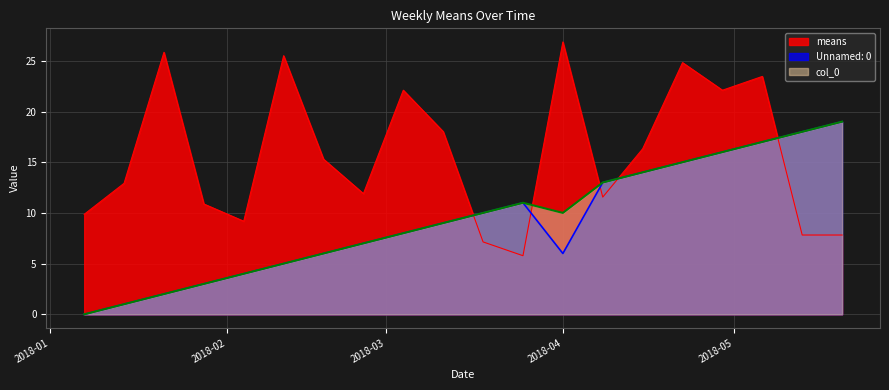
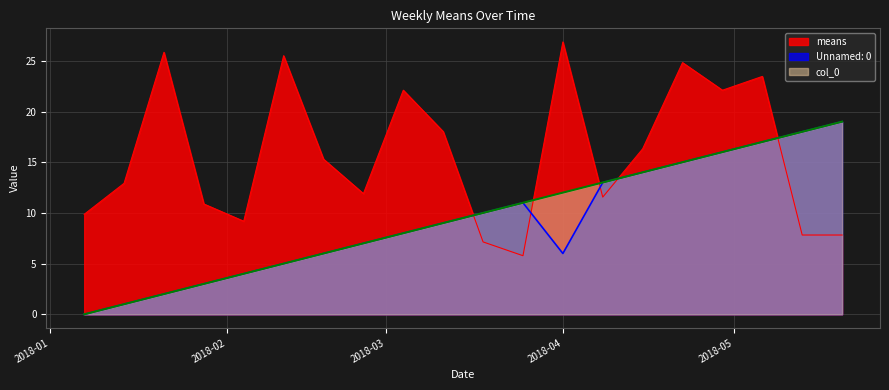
  {
    "means": {
      "2018-04": 27
    },
    "Unnamed: 0": {
      "2018-04": 6
    },
    "col_0": {
-     "2018-04": 10
+     "2018-04": 12
    }
  }
